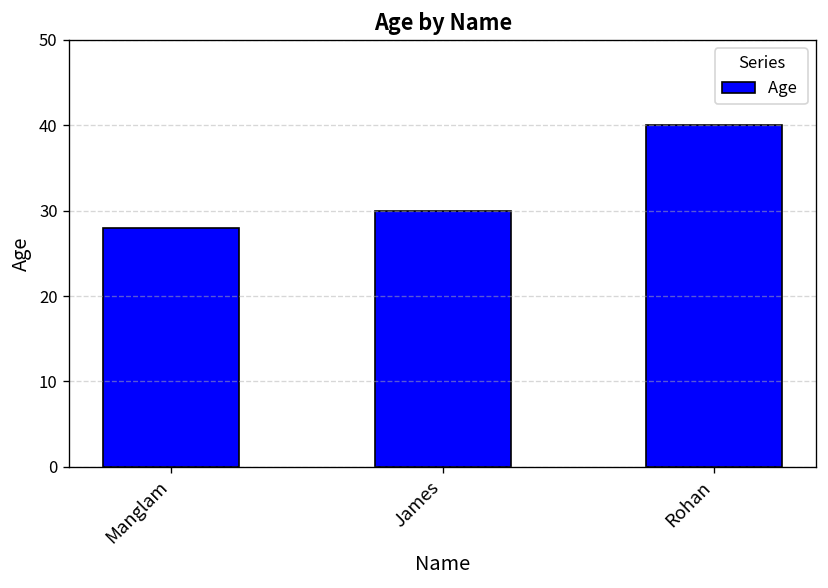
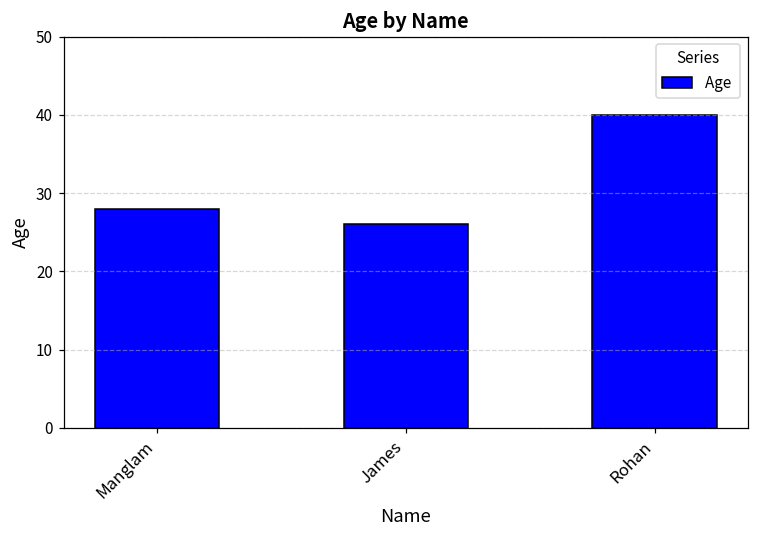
  {
    "Manglam": 28,
-   "James": 30,
+   "James": 26,
    "Rohan": 40
  }
